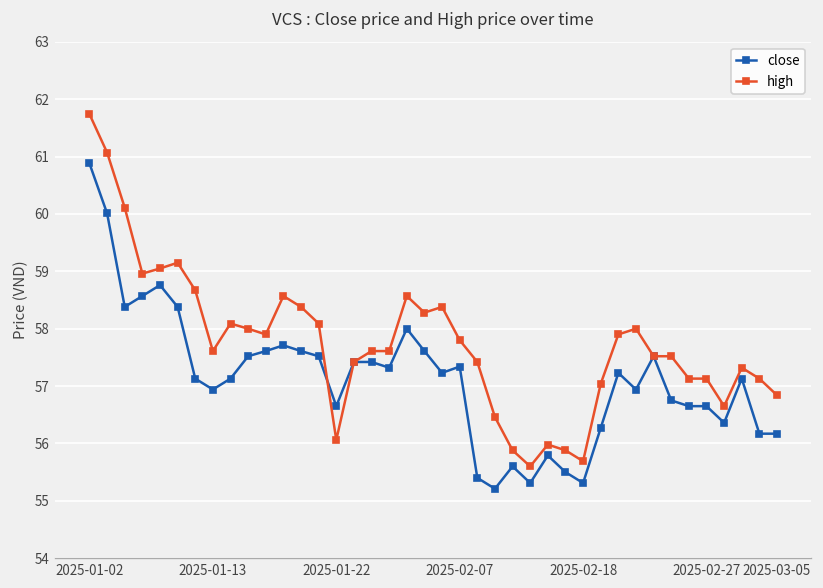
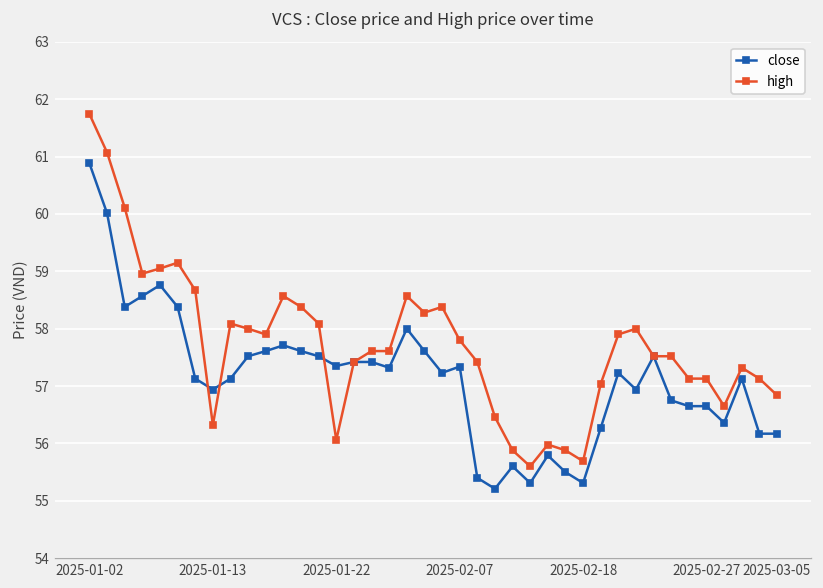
  {
    "close": {
      "2025-01-02": 60.9,
      "2025-01-13": 56.9,
-     "2025-01-22": 56.7,
+     "2025-01-22": 57.4,
      "2025-02-07": 57.3,
      "2025-02-18": 55.3,
      "2025-02-27": 56.7,
      "2025-03-05": 56.2
    },
    "high": {
      "2025-01-02": 61.7,
-     "2025-01-13": 57.6,
+     "2025-01-13": 56.3,
      "2025-01-22": 56.1,
      "2025-02-07": 57.8,
      "2025-02-18": 55.7,
      "2025-02-27": 57.1,
      "2025-03-05": 56.8
    }
  }
